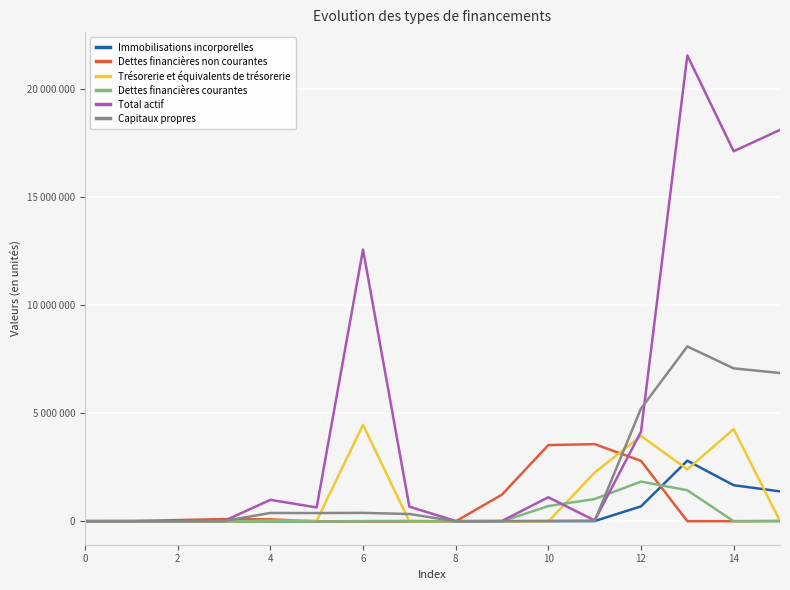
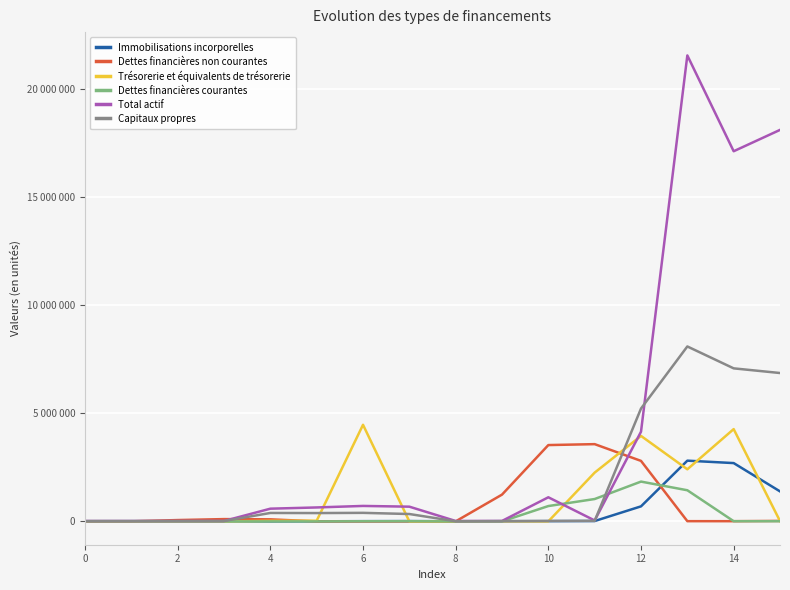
  {
    "Immobilisations incorporelles": {
      "12": 700000,
-     "14": 1700000
+     "14": 2700000
    },
    "Dettes financières non courantes": {
      "10": 3500000,
      "12": 2800000
    },
    "Trésorerie et équivalents de trésorerie": {
      "6": 4500000,
      "12": 4000000,
      "14": 4300000
    },
    "Total actif": {
-     "4": 1000000,
-     "6": 12600000,
+     "4": 600000,
+     "6": 700000,
      "10": 1100000,
      "12": 4200000,
      "14": 17100000
    }
  }
